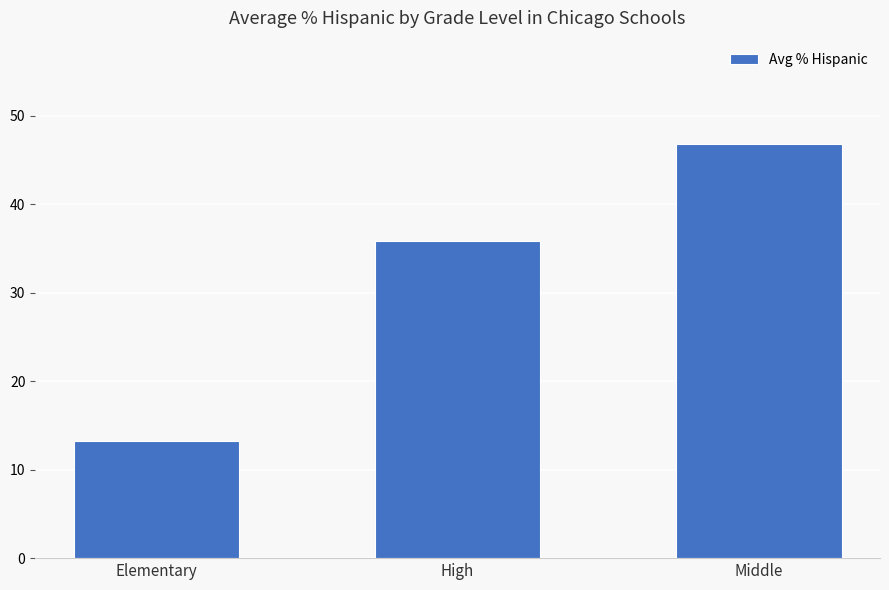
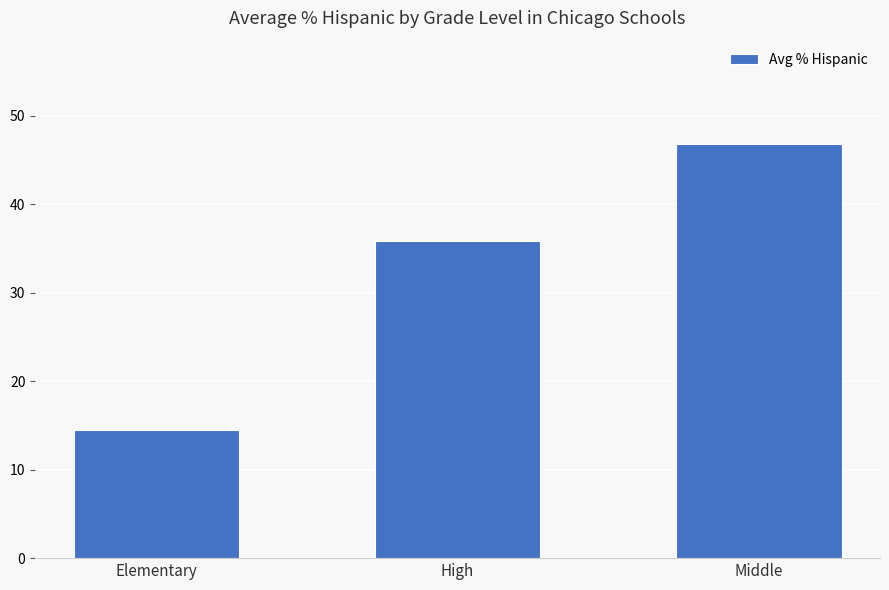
  {
-   "Elementary": 13,
+   "Elementary": 14,
    "High": 36,
    "Middle": 47
  }
